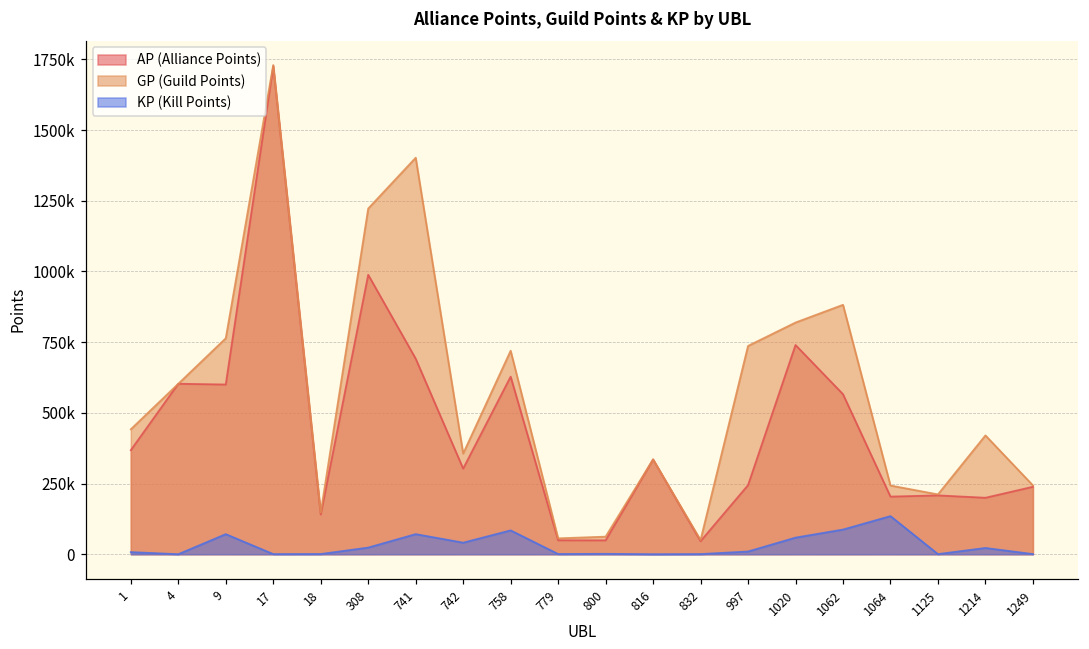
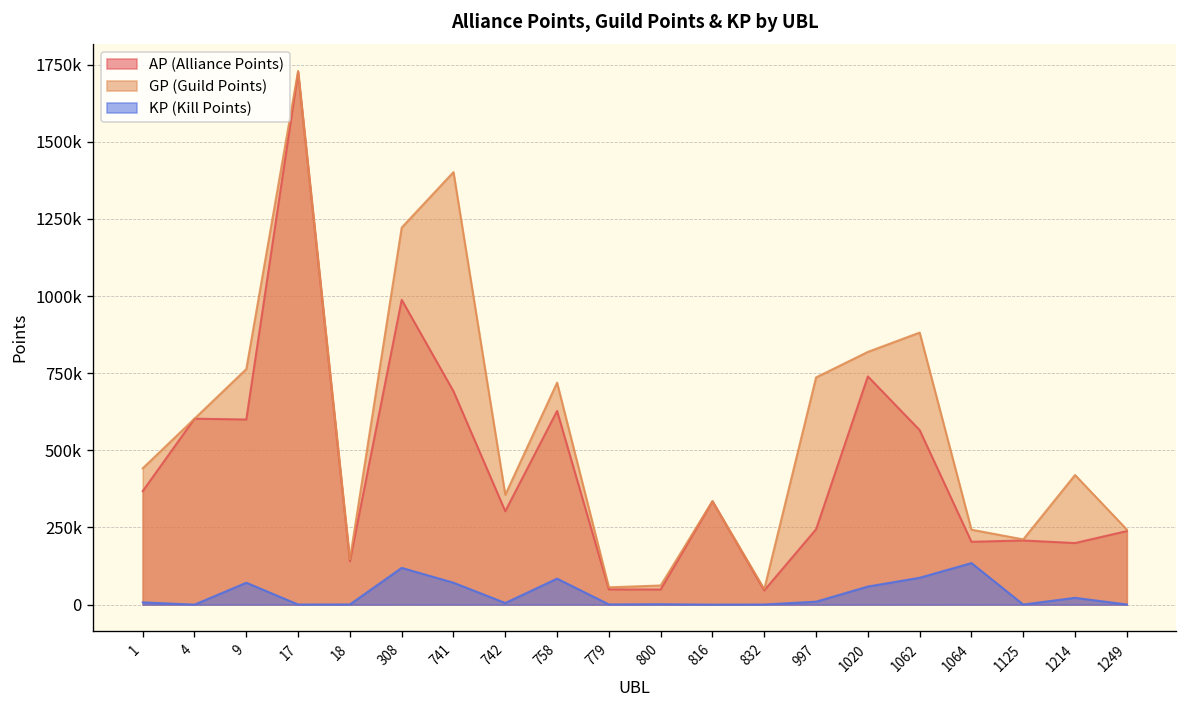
  {
    "KP (Kill Points)": {
      "1": 10000,
      "4": 0,
      "9": 70000,
      "17": 0,
      "18": 0,
-     "308": 20000,
+     "308": 120000,
      "741": 70000,
-     "742": 40000,
+     "742": 10000,
      "758": 80000,
      "779": 0,
      "800": 0,
      "816": 0,
      "832": 0,
      "997": 10000,
      "1020": 60000,
      "1062": 90000,
      "1064": 130000,
      "1125": 0,
      "1214": 20000,
      "1249": 0
    }
  }
